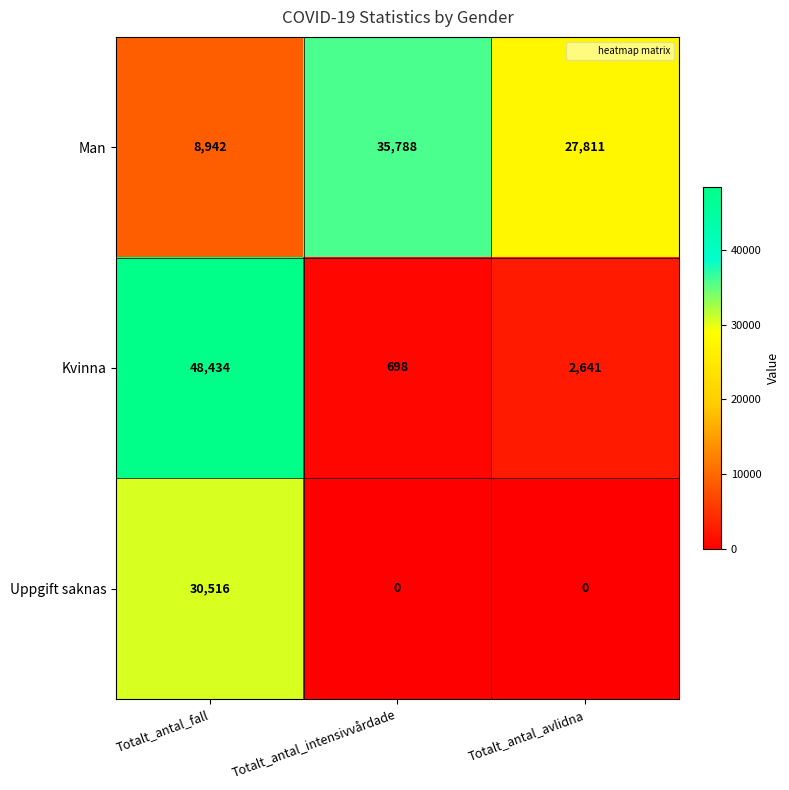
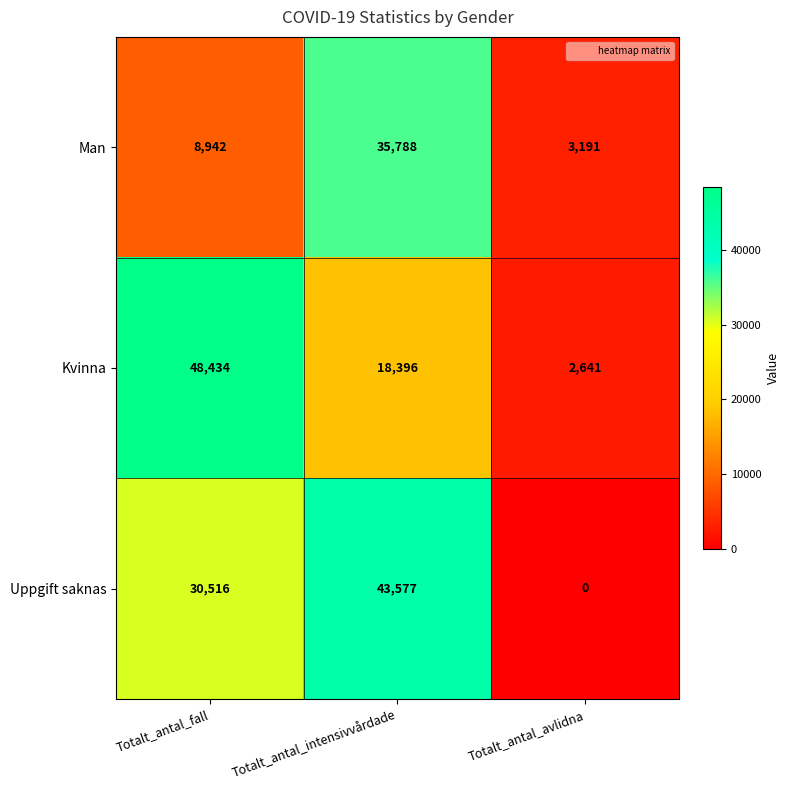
  {
    "Man": {
      "Totalt_antal_fall": "8,942",
      "Totalt_antal_intensivvårdade": "35,788",
-     "Totalt_antal_avlidna": "27,811"
+     "Totalt_antal_avlidna": "3,191"
    },
    "Kvinna": {
      "Totalt_antal_fall": "48,434",
-     "Totalt_antal_intensivvårdade": "698",
+     "Totalt_antal_intensivvårdade": "18,396",
      "Totalt_antal_avlidna": "2,641"
    },
    "Uppgift saknas": {
      "Totalt_antal_fall": "30,516",
-     "Totalt_antal_intensivvårdade": "0",
+     "Totalt_antal_intensivvårdade": "43,577",
      "Totalt_antal_avlidna": "0"
    }
  }
